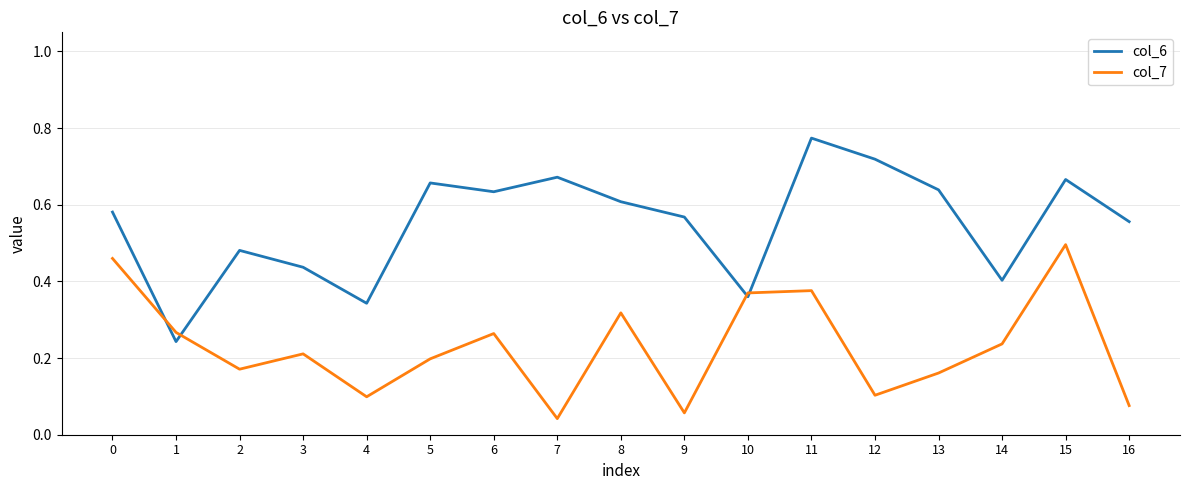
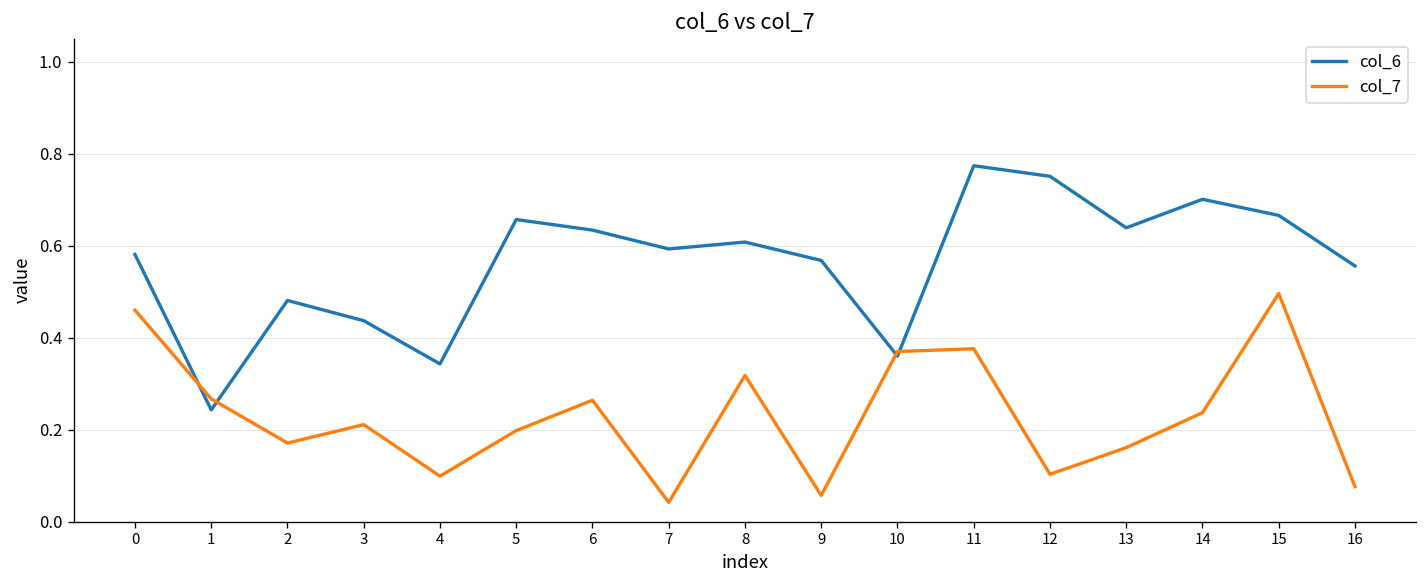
  {
    "col_6": {
      "0": 0.58,
      "1": 0.24,
      "2": 0.48,
      "3": 0.44,
      "4": 0.34,
      "5": 0.66,
      "6": 0.63,
-     "7": 0.67,
+     "7": 0.59,
      "8": 0.61,
      "9": 0.57,
      "10": 0.36,
      "11": 0.77,
-     "12": 0.72,
+     "12": 0.75,
      "13": 0.64,
-     "14": 0.40,
+     "14": 0.70,
      "15": 0.67,
      "16": 0.56
    },
    "col_7": {
      "0": 0.46,
      "1": 0.27,
      "2": 0.17,
      "3": 0.21,
      "4": 0.10,
      "5": 0.20,
      "6": 0.26,
      "7": 0.04,
      "8": 0.32,
      "9": 0.06,
      "10": 0.37,
      "11": 0.38,
      "12": 0.10,
      "13": 0.16,
      "14": 0.24,
      "15": 0.50,
      "16": 0.08
    }
  }
